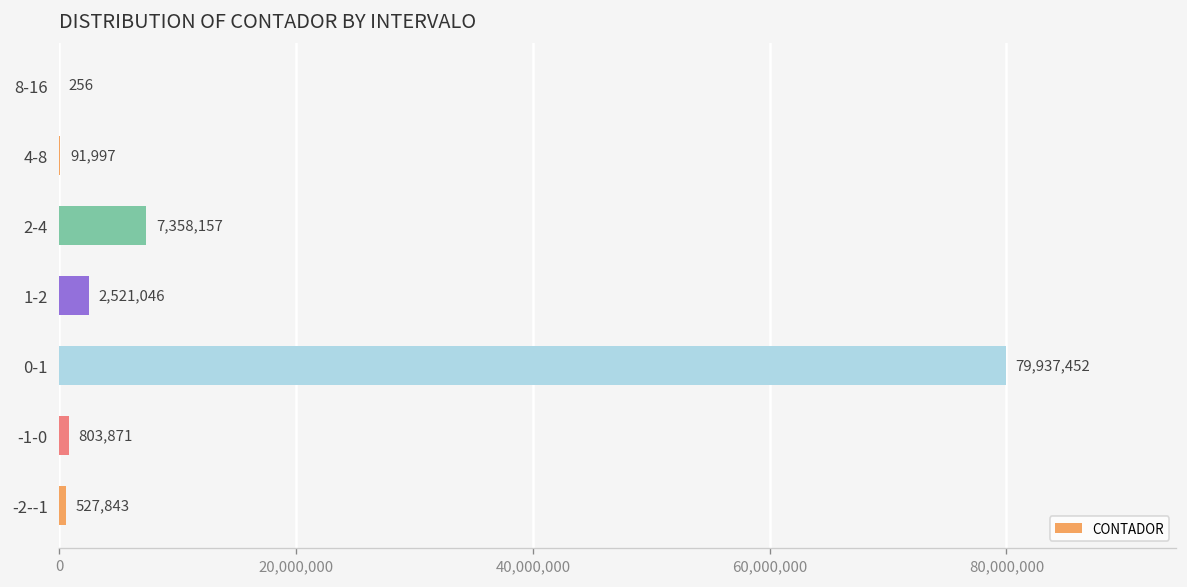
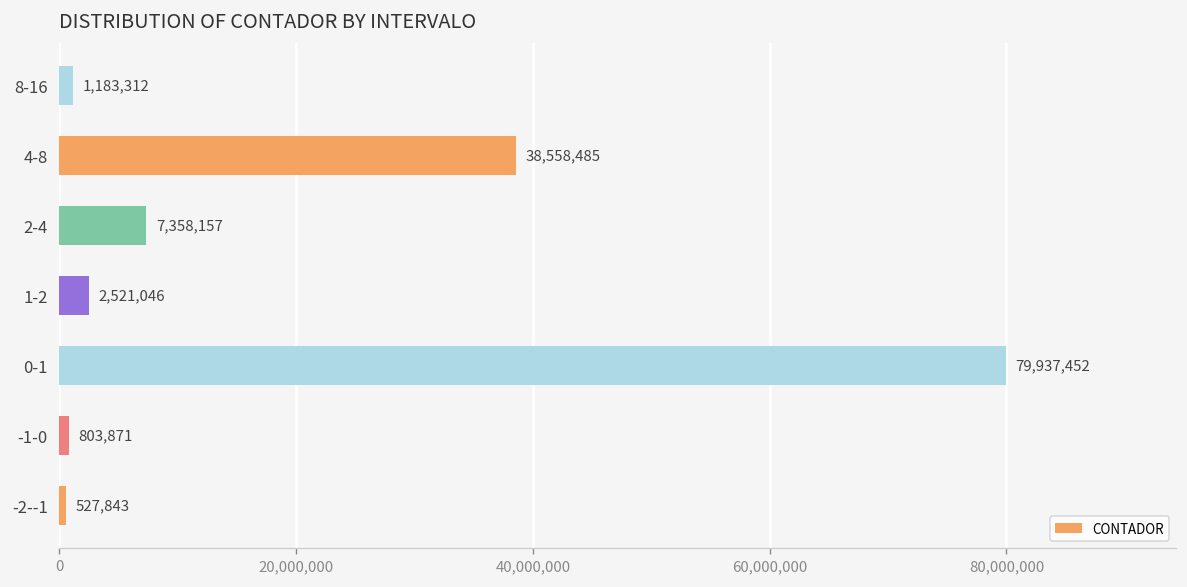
  {
-   "8-16": "256",
-   "4-8": "91,997",
+   "8-16": "1,183,312",
+   "4-8": "38,558,485",
    "2-4": "7,358,157",
    "1-2": "2,521,046",
    "0-1": "79,937,452",
    "-1-0": "803,871",
    "-2--1": "527,843"
  }
